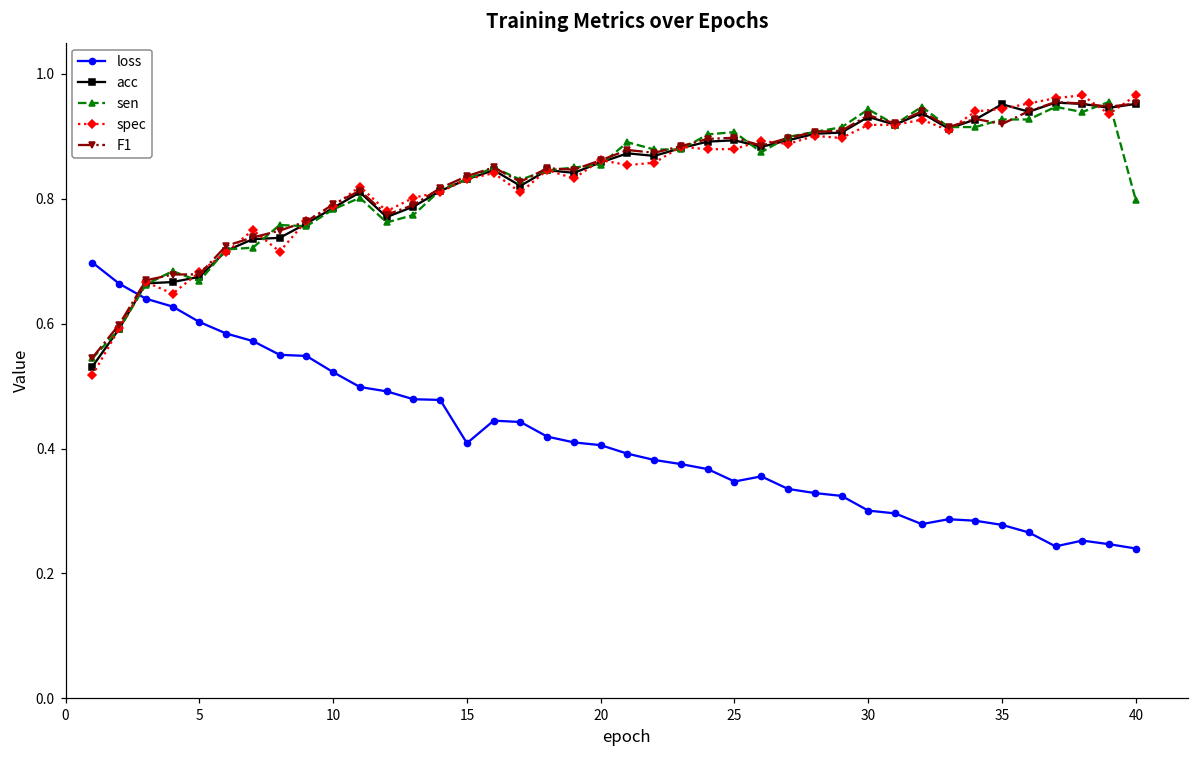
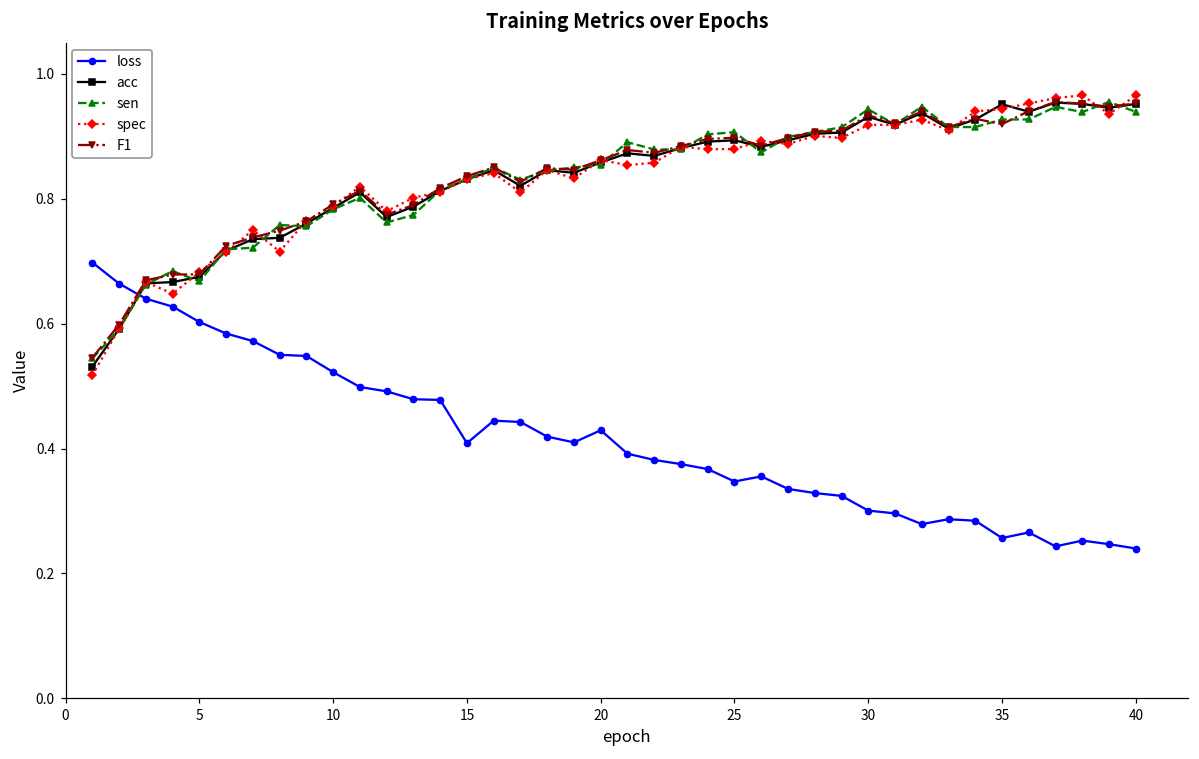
  {
    "loss": {
      "5": 0.60,
      "10": 0.52,
      "15": 0.41,
-     "20": 0.41,
+     "20": 0.43,
      "25": 0.35,
      "30": 0.30,
-     "35": 0.28,
+     "35": 0.26,
      "40": 0.24
    },
    "acc": {
      "35": 0.95
    },
    "sen": {
      "5": 0.67,
      "25": 0.91,
      "30": 0.94,
      "35": 0.93,
-     "40": 0.80
+     "40": 0.94
    },
    "spec": {
      "25": 0.88,
      "30": 0.92,
      "35": 0.94,
      "40": 0.97
    },
    "F1": {
      "15": 0.84,
      "35": 0.92
    }
  }
